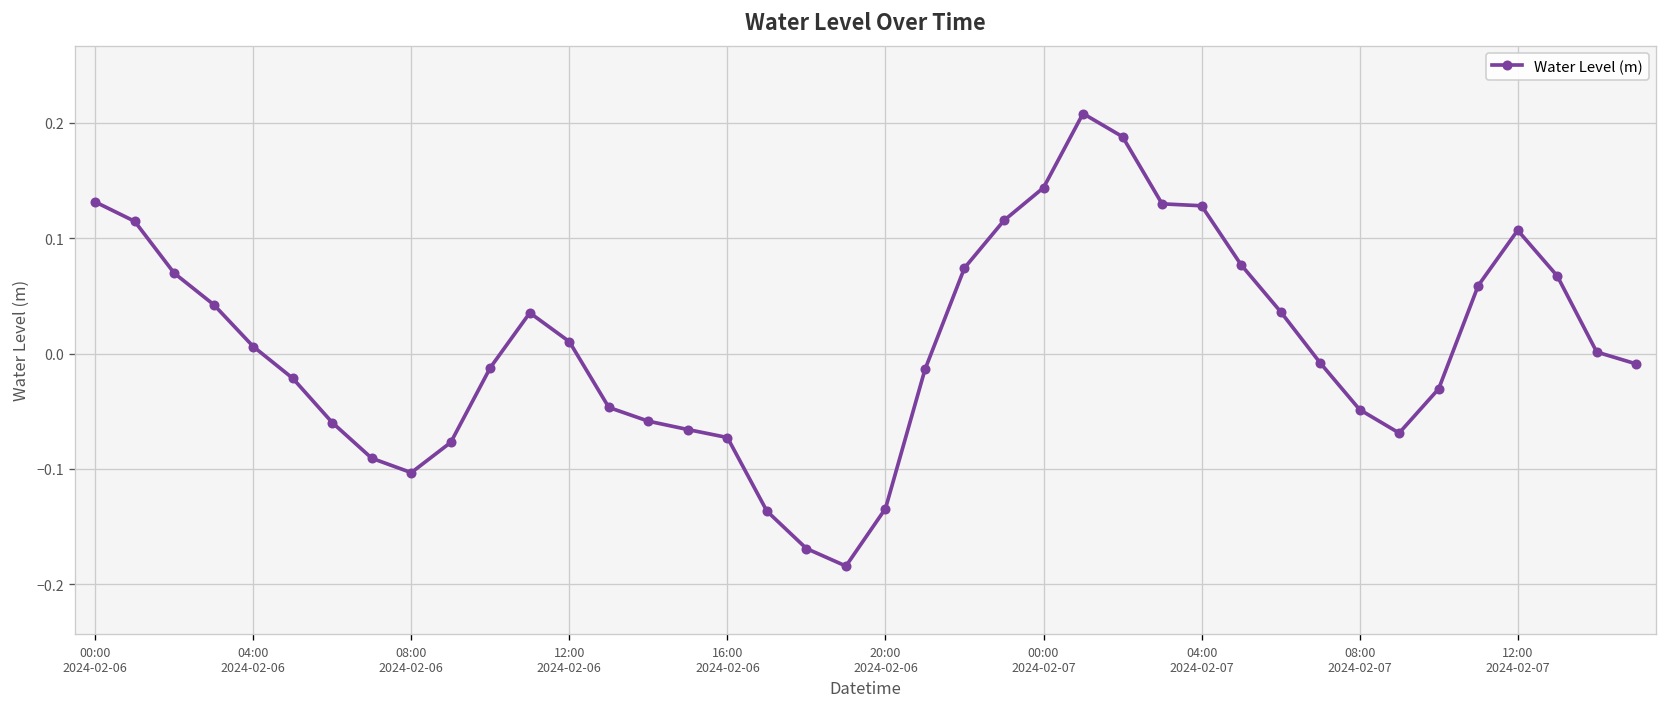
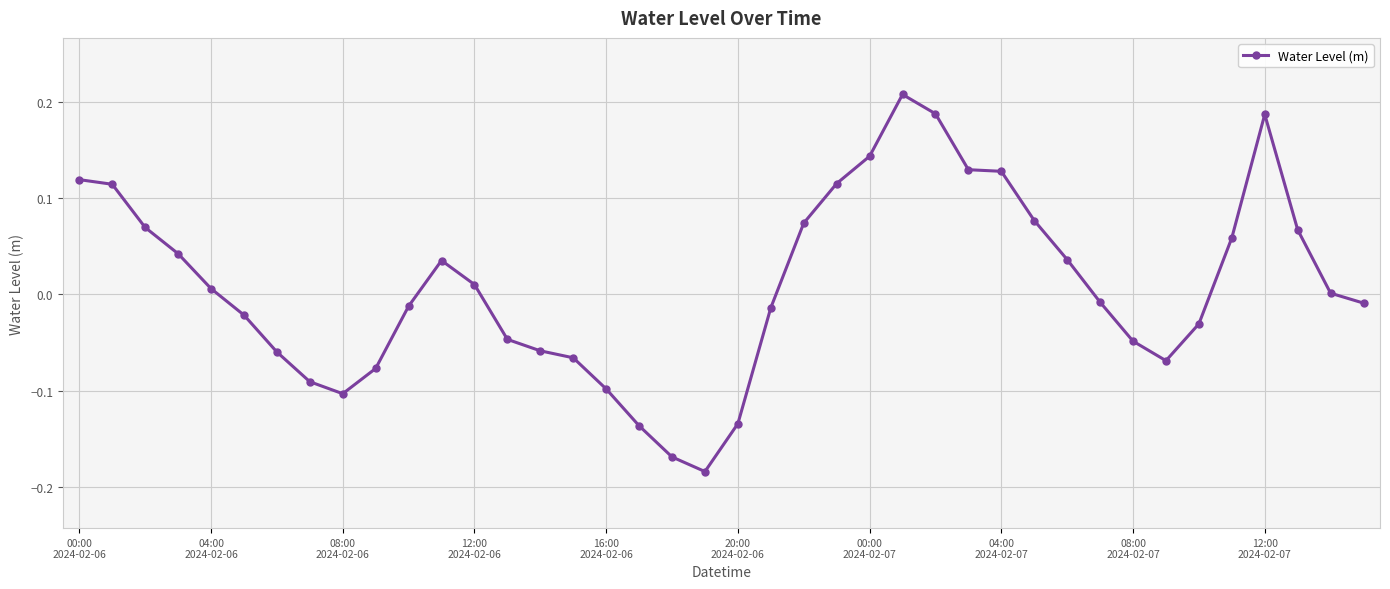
  {
-   "00:00 2024-02-06": 0.13,
+   "00:00 2024-02-06": 0.12,
    "04:00 2024-02-06": 0.01,
    "08:00 2024-02-06": -0.10,
    "12:00 2024-02-06": 0.01,
-   "16:00 2024-02-06": -0.07,
+   "16:00 2024-02-06": -0.10,
    "20:00 2024-02-06": -0.13,
    "00:00 2024-02-07": 0.14,
    "04:00 2024-02-07": 0.13,
    "08:00 2024-02-07": -0.05,
-   "12:00 2024-02-07": 0.11
+   "12:00 2024-02-07": 0.19
  }
